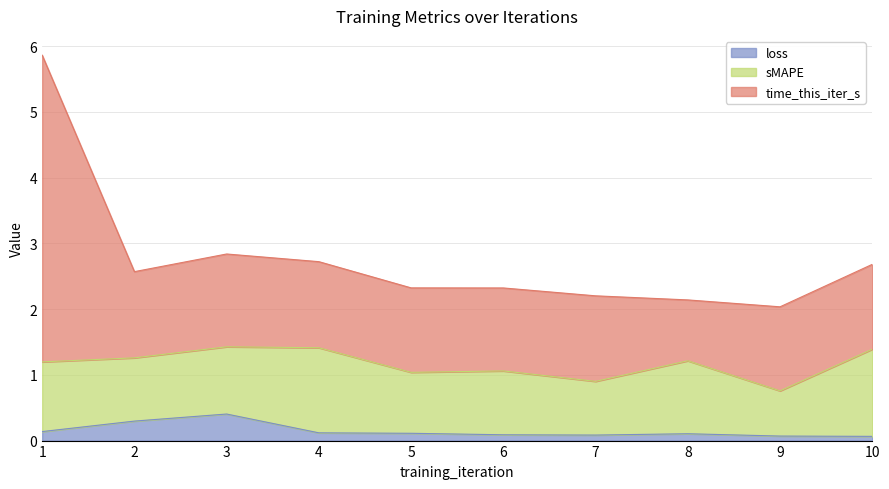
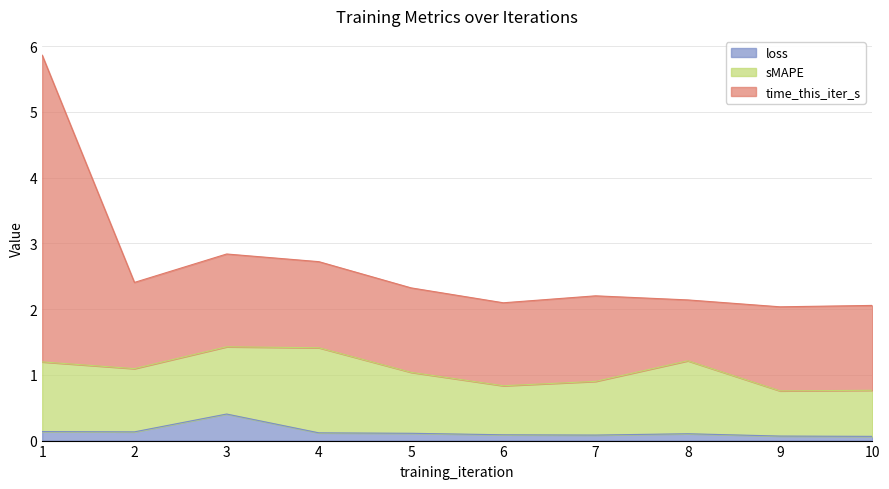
  {
    "loss": {
      "1": 0.1,
-     "2": 0.3,
+     "2": 0.1,
      "3": 0.4,
      "4": 0.1,
      "5": 0.1,
      "6": 0.1,
      "7": 0.1,
      "8": 0.1,
      "9": 0.1,
      "10": 0.1
    },
    "sMAPE": {
      "1": 1.1,
      "2": 1.0,
      "3": 1.0,
      "4": 1.3,
      "5": 0.9,
-     "6": 1.0,
+     "6": 0.7,
      "7": 0.8,
      "8": 1.1,
      "9": 0.7,
-     "10": 1.3
+     "10": 0.7
    },
    "time_this_iter_s": {
      "1": 4.7,
      "2": 1.3,
      "3": 1.4,
      "4": 1.3,
      "5": 1.3,
      "6": 1.3,
      "7": 1.3,
      "8": 0.9,
      "9": 1.3,
      "10": 1.3
    }
  }
